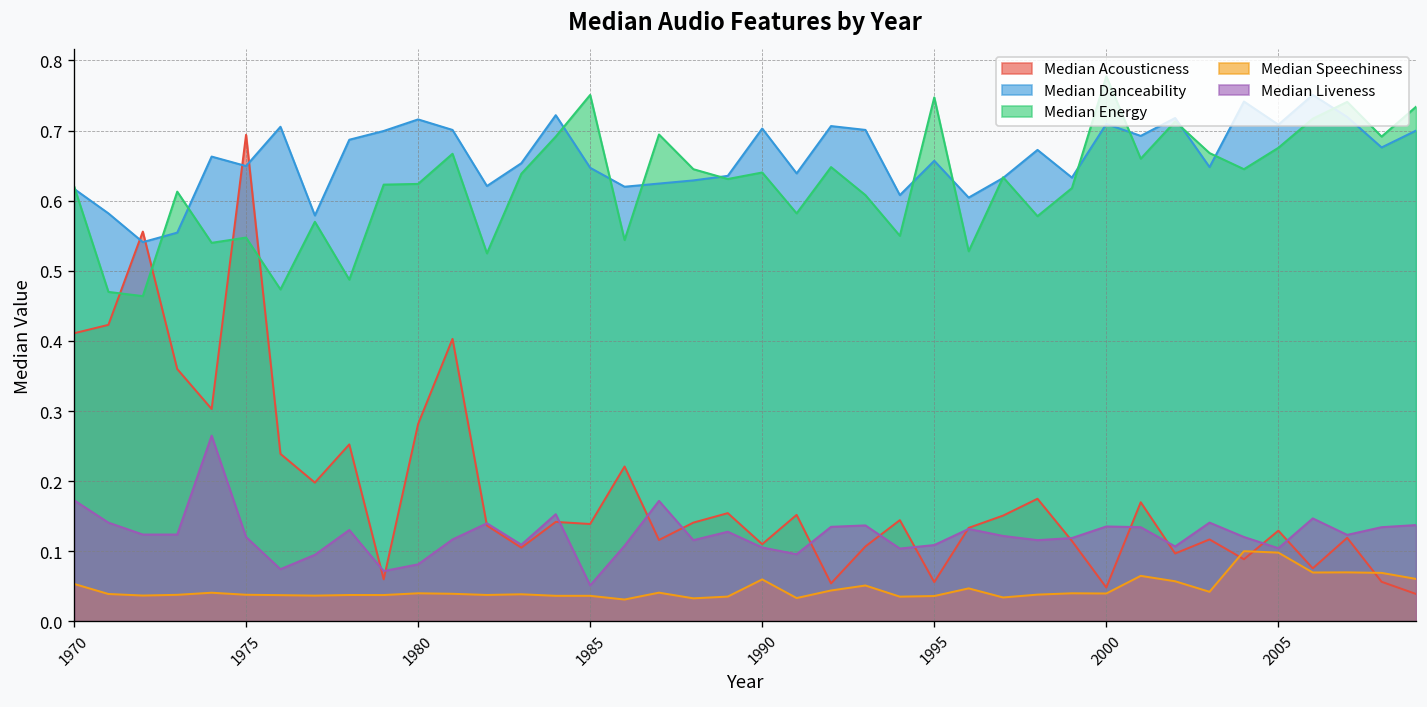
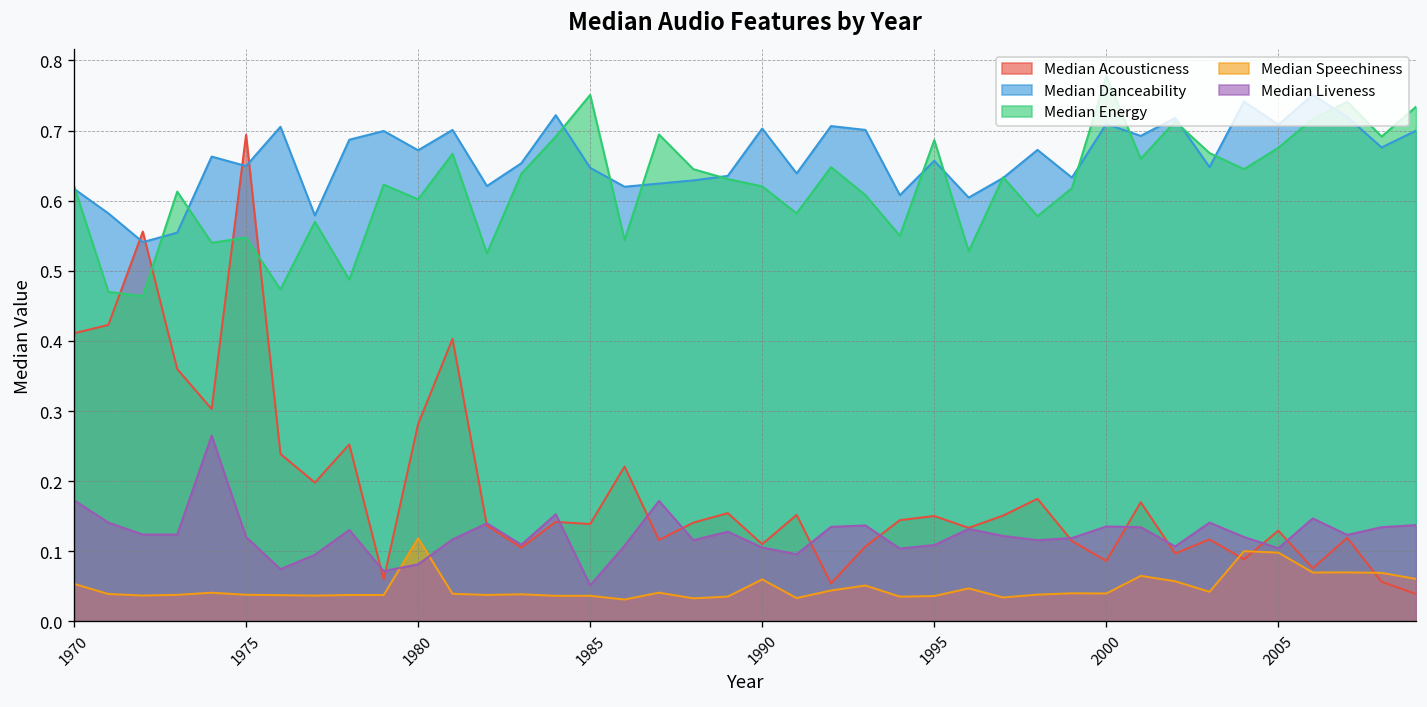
  {
    "Median Acousticness": {
      "1970": 0.41,
      "1975": 0.69,
      "1980": 0.28,
      "1985": 0.14,
      "1990": 0.11,
-     "1995": 0.06,
-     "2000": 0.05,
+     "1995": 0.15,
+     "2000": 0.09,
      "2005": 0.13
    },
    "Median Danceability": {
      "1975": 0.65,
-     "1980": 0.72,
+     "1980": 0.67,
      "1985": 0.65,
      "1990": 0.70,
      "1995": 0.66
    },
    "Median Energy": {
      "1975": 0.55,
-     "1980": 0.62,
+     "1980": 0.60,
      "1985": 0.75,
-     "1990": 0.64,
-     "1995": 0.75,
+     "1990": 0.62,
+     "1995": 0.69,
      "2005": 0.68
    },
    "Median Speechiness": {
      "1970": 0.05,
      "1975": 0.04,
-     "1980": 0.04,
+     "1980": 0.12,
      "1985": 0.04,
      "1990": 0.06,
      "1995": 0.04,
      "2000": 0.04,
      "2005": 0.10
    },
    "Median Liveness": {
      "1970": 0.17,
      "1975": 0.12,
      "1980": 0.08,
      "1985": 0.05,
      "1990": 0.11,
      "1995": 0.11,
      "2000": 0.14,
      "2005": 0.10
    }
  }
